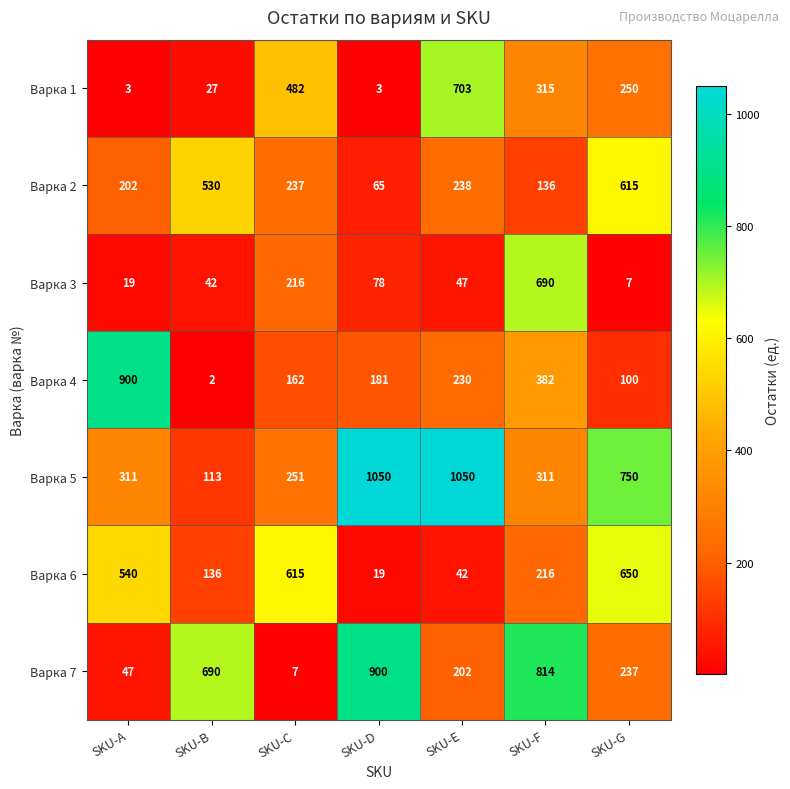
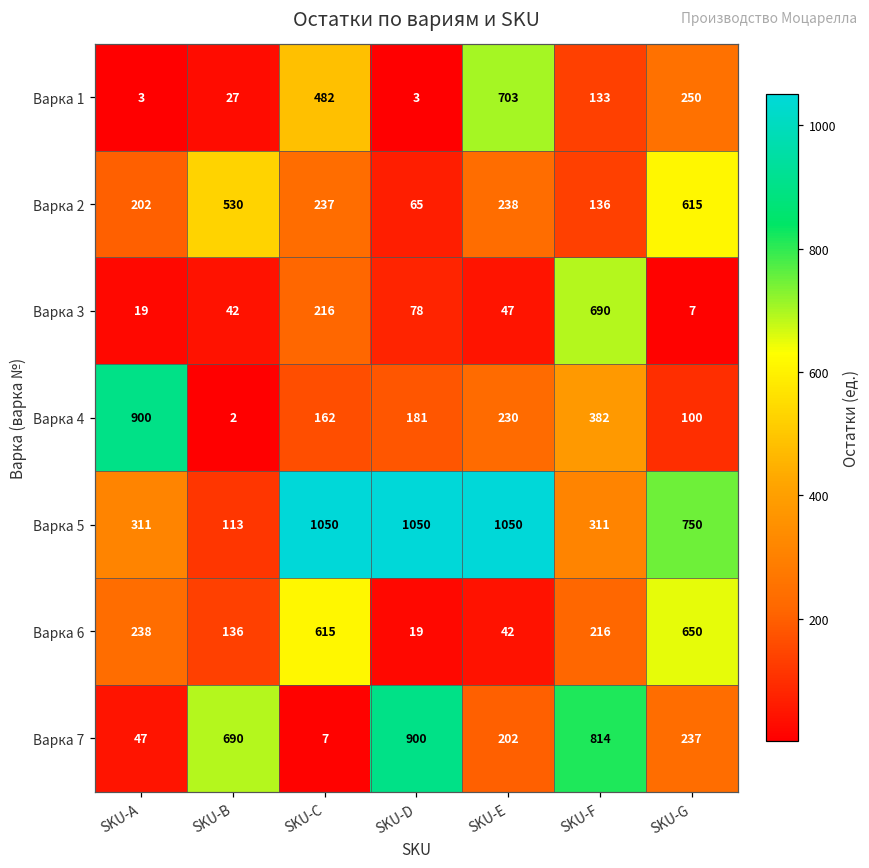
  {
    "Варка 1": {
      "SKU-A": 3,
      "SKU-B": 27,
      "SKU-C": 482,
      "SKU-D": 3,
      "SKU-E": 703,
-     "SKU-F": 315,
+     "SKU-F": 133,
      "SKU-G": 250
    },
    "Варка 2": {
      "SKU-A": 202,
      "SKU-B": 530,
      "SKU-C": 237,
      "SKU-D": 65,
      "SKU-E": 238,
      "SKU-F": 136,
      "SKU-G": 615
    },
    "Варка 3": {
      "SKU-A": 19,
      "SKU-B": 42,
      "SKU-C": 216,
      "SKU-D": 78,
      "SKU-E": 47,
      "SKU-F": 690,
      "SKU-G": 7
    },
    "Варка 4": {
      "SKU-A": 900,
      "SKU-B": 2,
      "SKU-C": 162,
      "SKU-D": 181,
      "SKU-E": 230,
      "SKU-F": 382,
      "SKU-G": 100
    },
    "Варка 5": {
      "SKU-A": 311,
      "SKU-B": 113,
-     "SKU-C": 251,
+     "SKU-C": 1050,
      "SKU-D": 1050,
      "SKU-E": 1050,
      "SKU-F": 311,
      "SKU-G": 750
    },
    "Варка 6": {
-     "SKU-A": 540,
+     "SKU-A": 238,
      "SKU-B": 136,
      "SKU-C": 615,
      "SKU-D": 19,
      "SKU-E": 42,
      "SKU-F": 216,
      "SKU-G": 650
    },
    "Варка 7": {
      "SKU-A": 47,
      "SKU-B": 690,
      "SKU-C": 7,
      "SKU-D": 900,
      "SKU-E": 202,
      "SKU-F": 814,
      "SKU-G": 237
    }
  }
